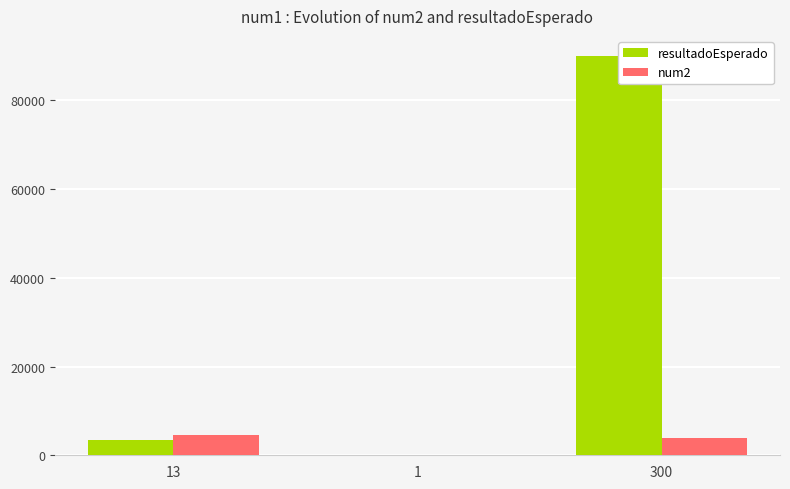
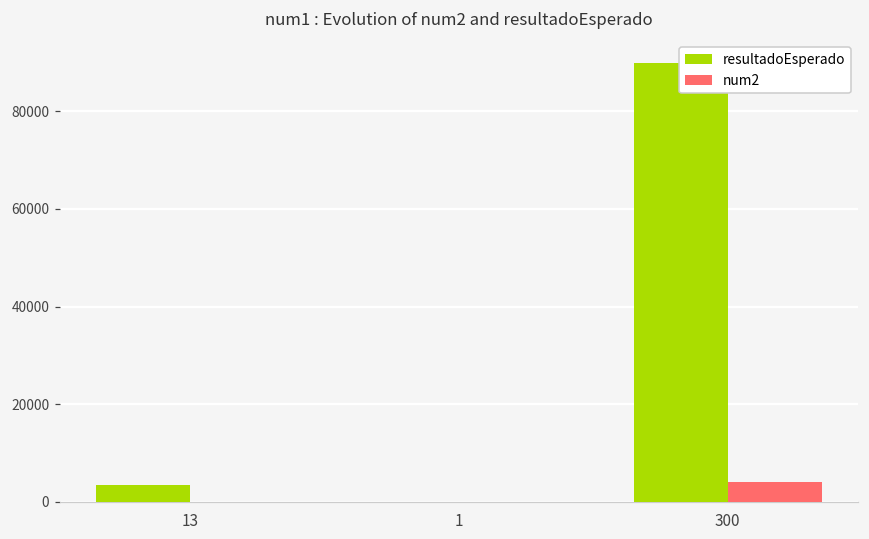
  {
    "resultadoEsperado": {
      "13": 4000
    },
    "num2": {
-     "13": 5000,
+     "13": 0,
      "300": 4000
    }
  }
